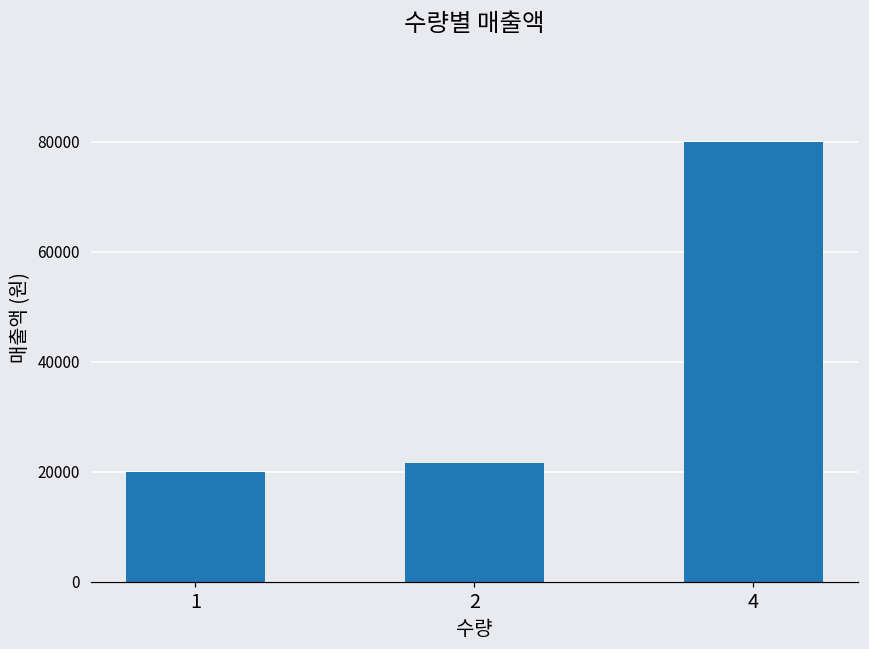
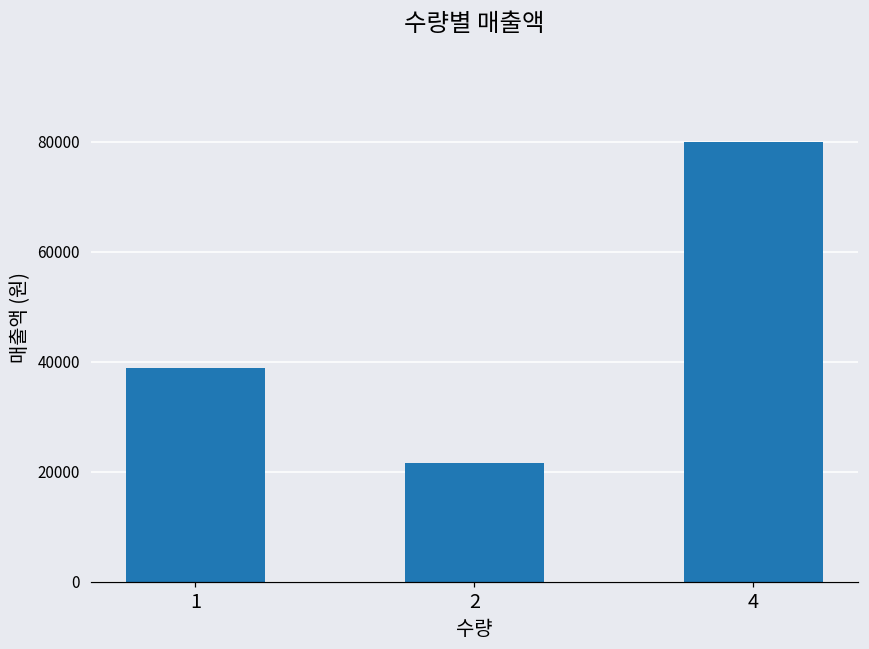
  {
-   "1": 20000,
+   "1": 39000,
    "2": 22000,
    "4": 80000
  }
